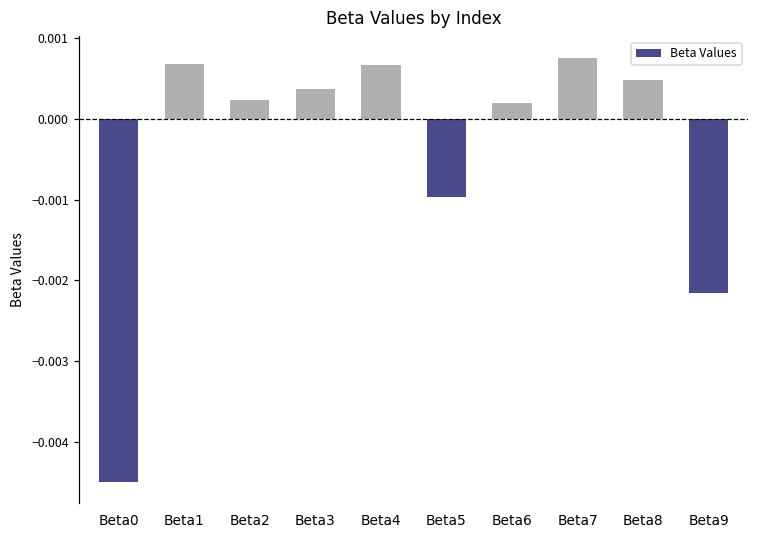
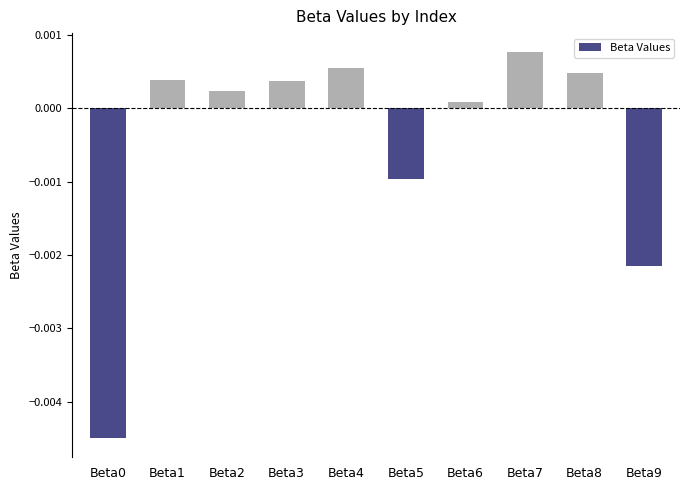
  {
    "Beta0": -0.0045,
-   "Beta1": 0.0007,
+   "Beta1": 0.0004,
    "Beta2": 0.0002,
    "Beta3": 0.0004,
-   "Beta4": 0.0007,
+   "Beta4": 0.0006,
    "Beta5": -0.0010,
-   "Beta6": 0.0002,
+   "Beta6": 0.0001,
    "Beta7": 0.0008,
    "Beta8": 0.0005,
    "Beta9": -0.0022
  }
